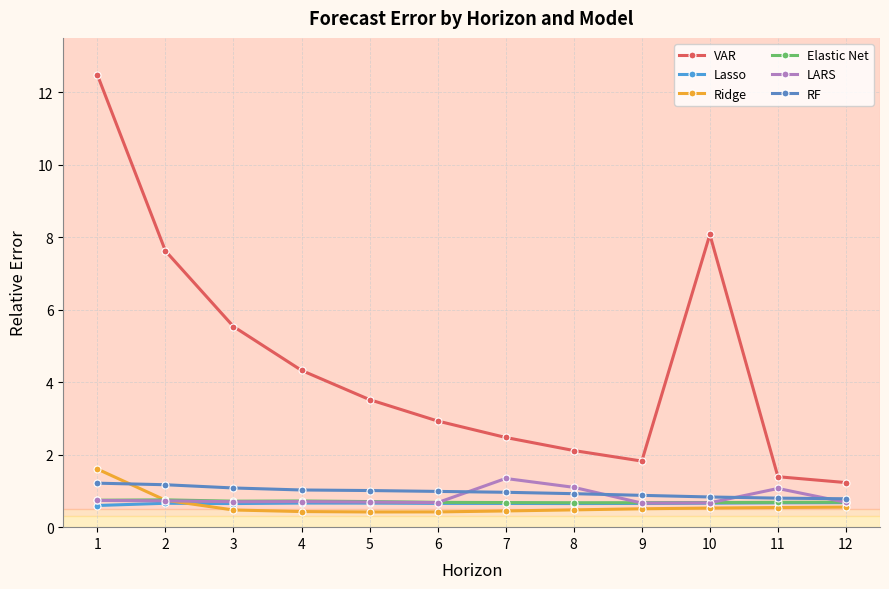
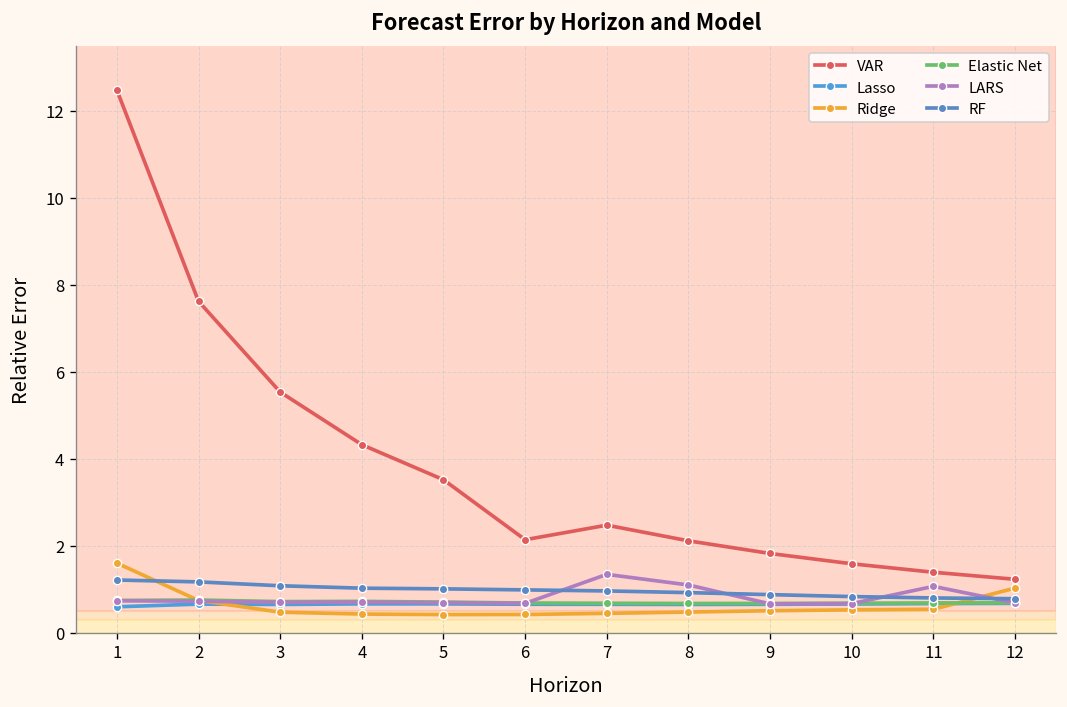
  {
    "VAR": {
      "1": 12.5,
      "2": 7.6,
      "3": 5.5,
      "4": 4.3,
      "5": 3.5,
-     "6": 2.9,
+     "6": 2.1,
      "7": 2.5,
      "8": 2.1,
      "9": 1.8,
-     "10": 8.1,
+     "10": 1.6,
      "11": 1.4,
      "12": 1.2
    },
    "Ridge": {
      "1": 1.6,
      "3": 0.5,
      "4": 0.4,
      "5": 0.4,
      "6": 0.4,
      "7": 0.4,
      "8": 0.5,
      "9": 0.5,
      "10": 0.5,
      "11": 0.5,
-     "12": 0.6
+     "12": 1.0
    },
    "LARS": {
      "7": 1.3,
      "8": 1.1,
      "11": 1.1
    }
  }
